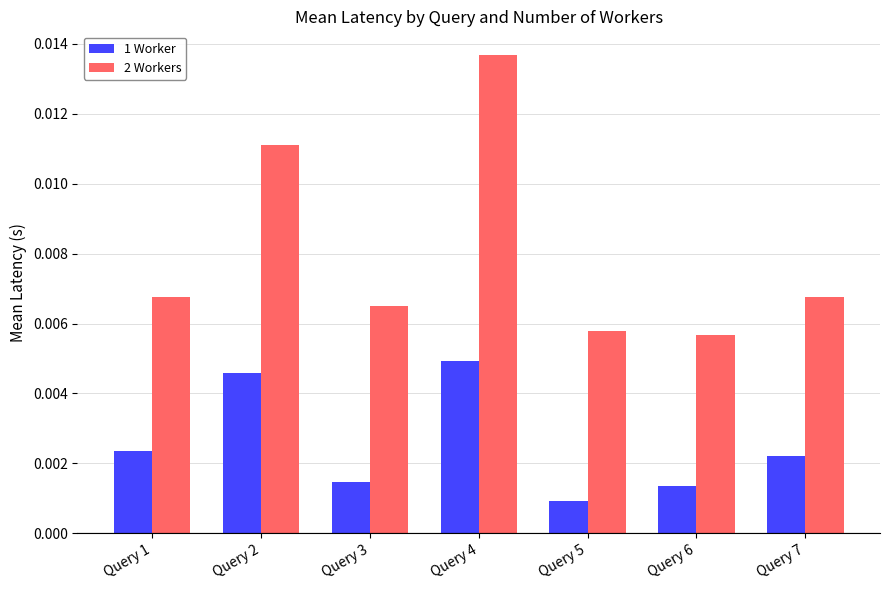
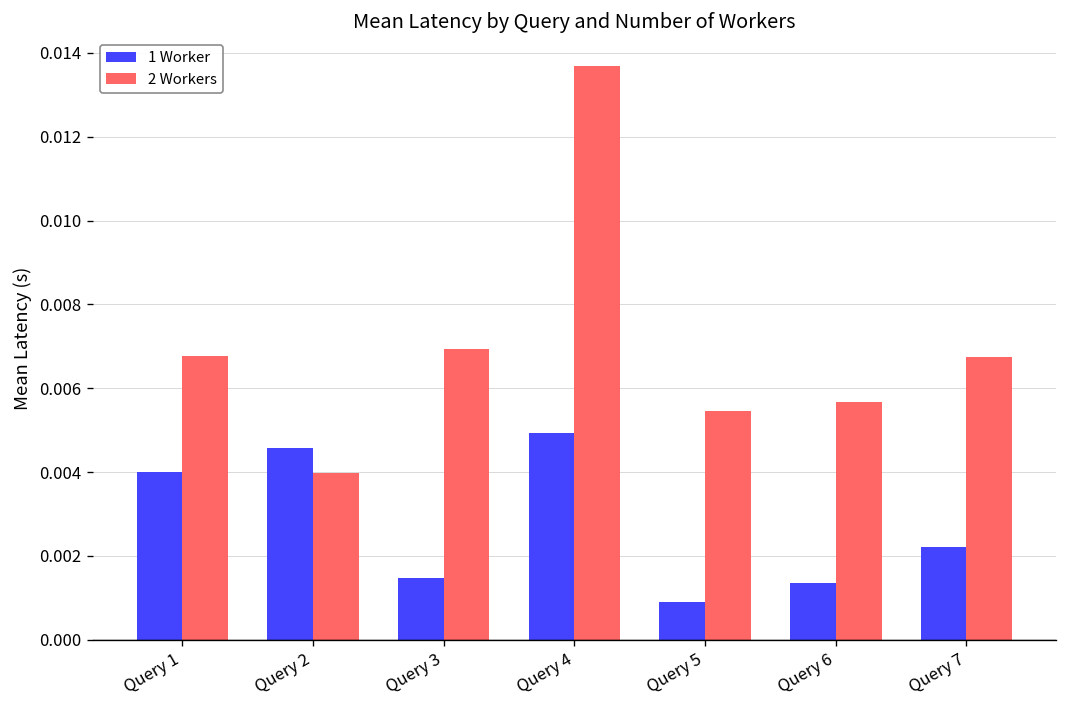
  {
    "1 Worker": {
-     "Query 1": 0.0024,
+     "Query 1": 0.0040,
      "Query 2": 0.0046,
      "Query 3": 0.0015,
      "Query 4": 0.0049,
      "Query 5": 0.0009,
      "Query 6": 0.0013,
      "Query 7": 0.0022
    },
    "2 Workers": {
      "Query 1": 0.0068,
-     "Query 2": 0.0111,
-     "Query 3": 0.0065,
+     "Query 2": 0.0040,
+     "Query 3": 0.0069,
      "Query 4": 0.0137,
-     "Query 5": 0.0058,
+     "Query 5": 0.0055,
      "Query 6": 0.0057,
      "Query 7": 0.0067
    }
  }
